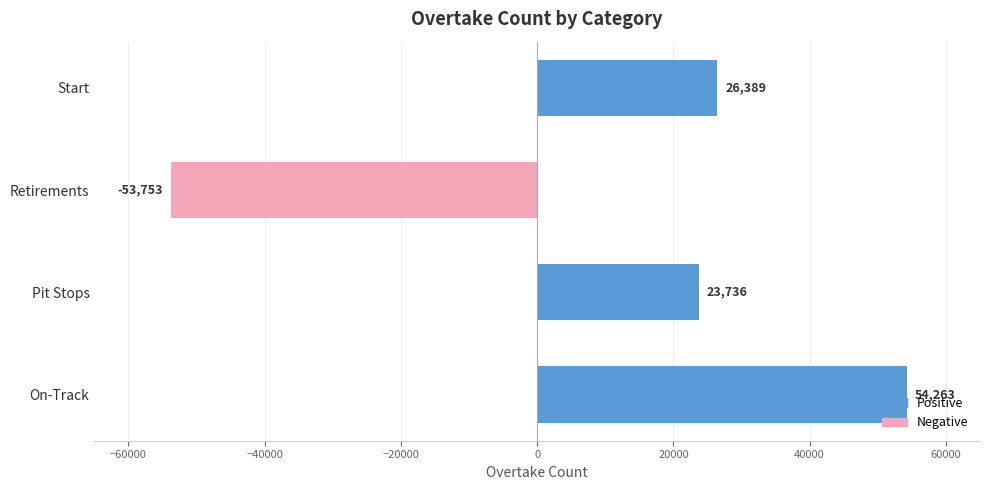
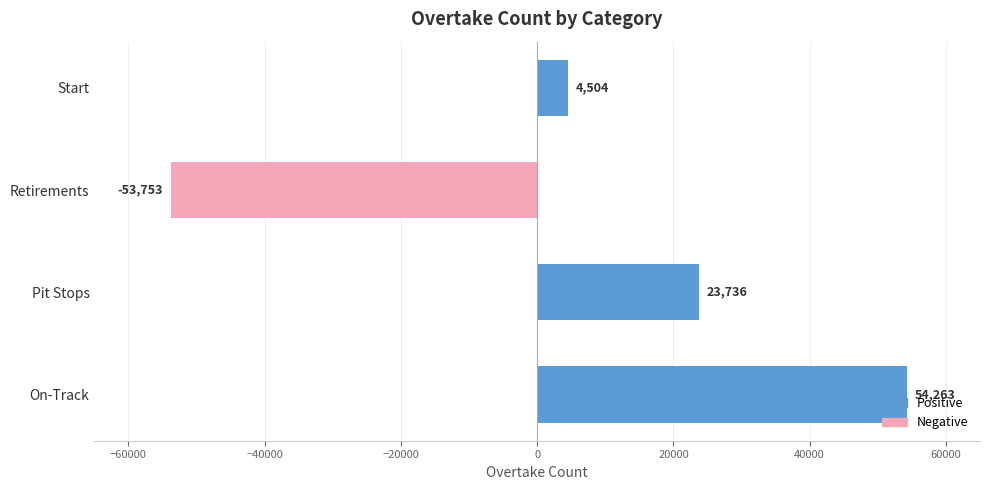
  {
-   "Start": "26,389",
+   "Start": "4,504",
    "Retirements": "-53,753",
    "Pit Stops": "23,736",
    "On-Track": "54,263"
  }
